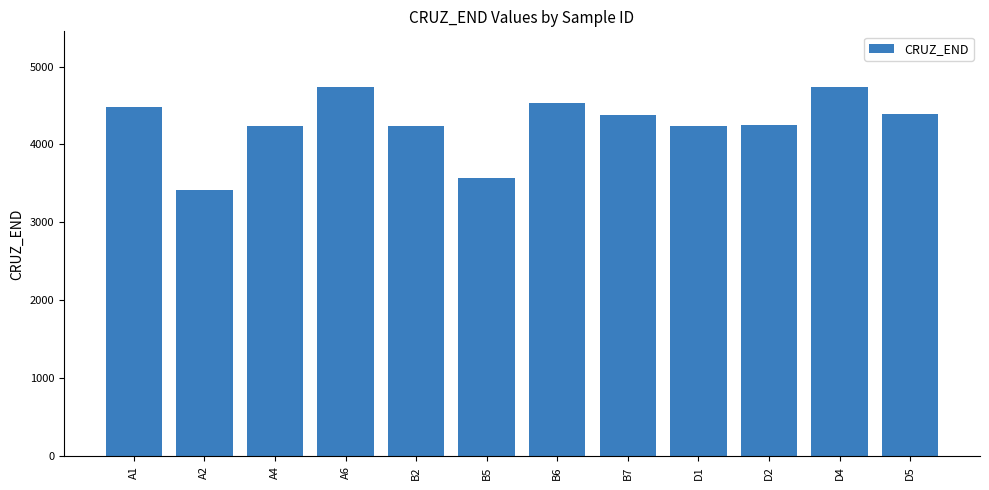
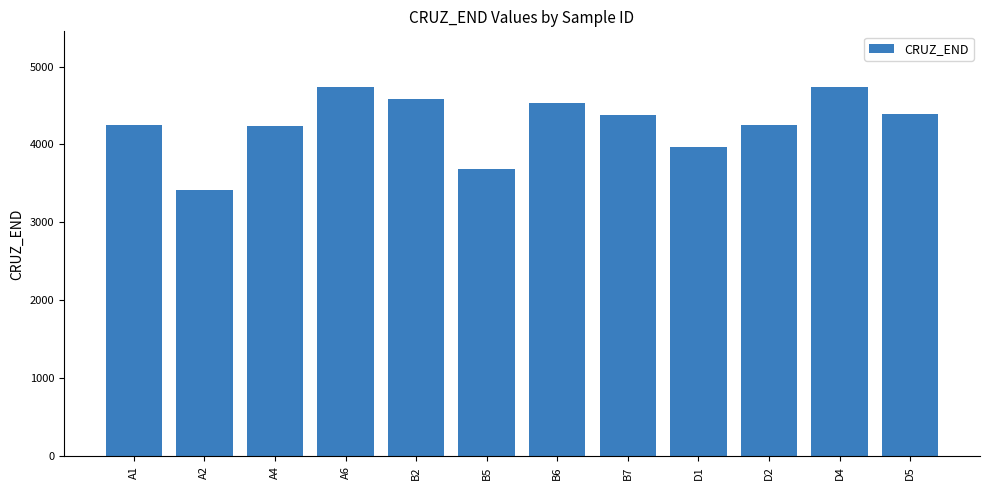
  {
-   "A1": 4500,
+   "A1": 4300,
    "A2": 3400,
    "A4": 4200,
    "A6": 4700,
-   "B2": 4200,
-   "B5": 3600,
+   "B2": 4600,
+   "B5": 3700,
    "B6": 4500,
    "B7": 4400,
-   "D1": 4200,
+   "D1": 4000,
    "D2": 4300,
    "D4": 4700,
    "D5": 4400
  }
